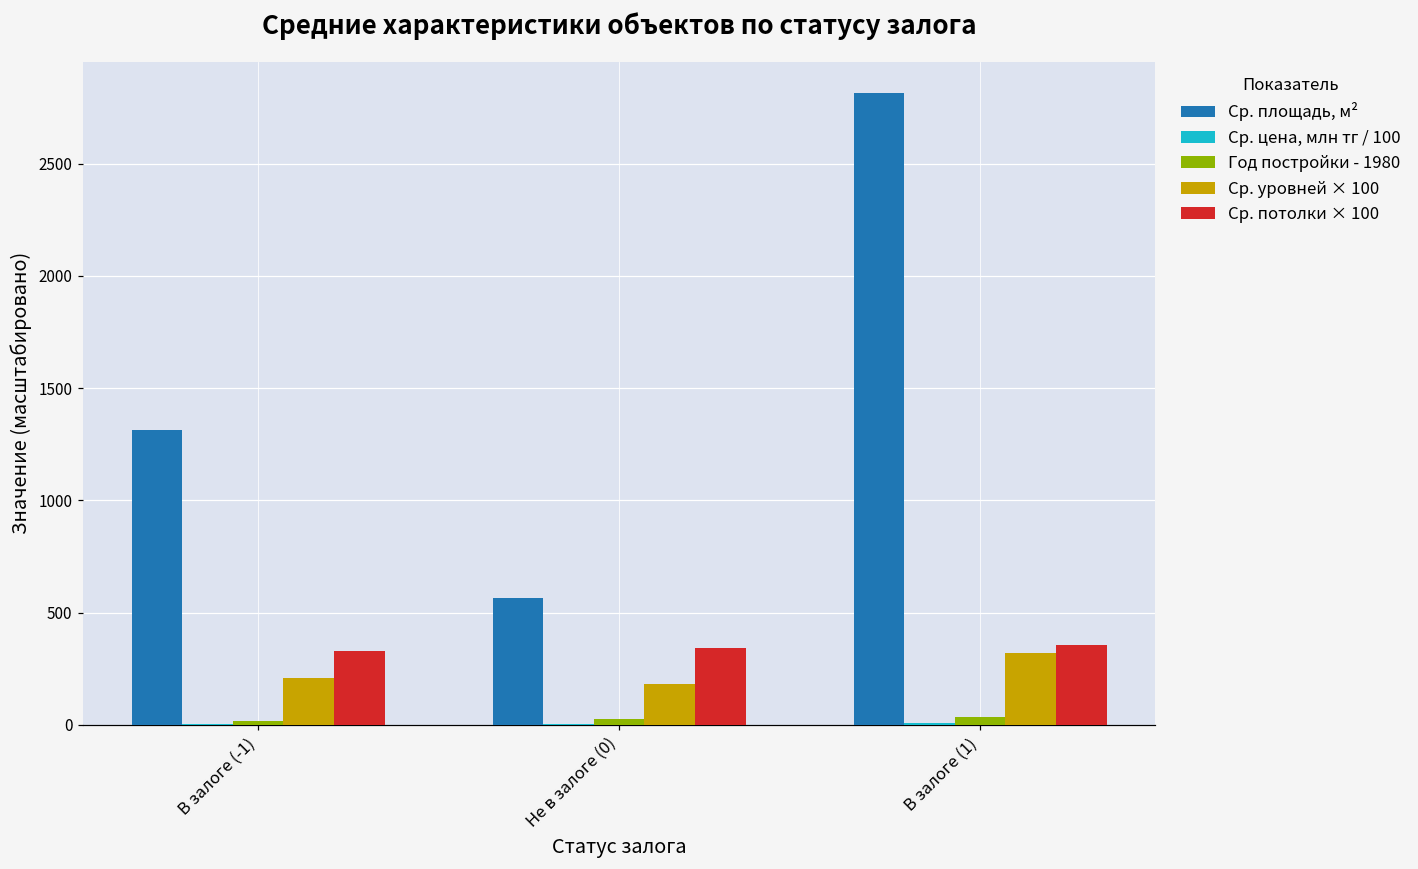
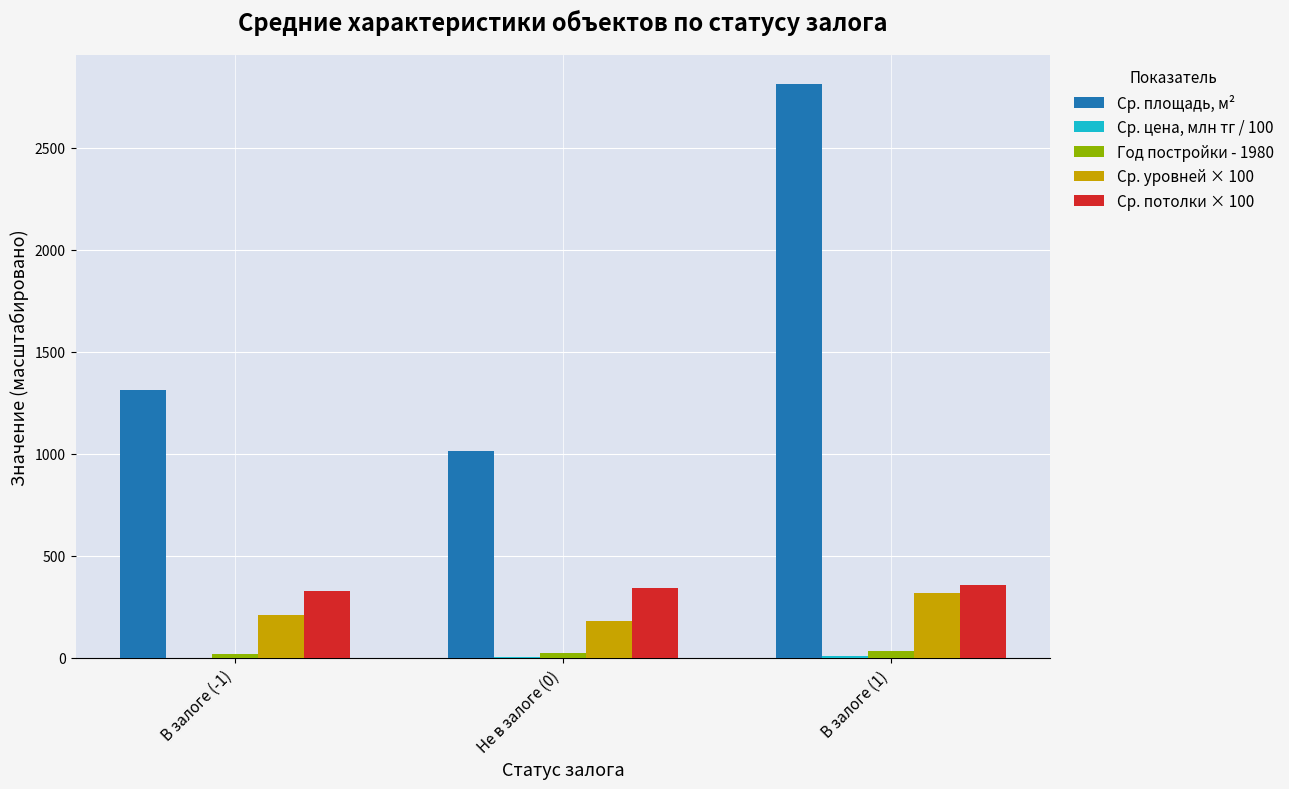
  {
    "Ср. площадь, м²": {
      "В залоге (-1)": 1310,
-     "Не в залоге (0)": 570,
+     "Не в залоге (0)": 1020,
      "В залоге (1)": 2810
    },
    "Год постройки - 1980": {
      "В залоге (-1)": 20,
      "Не в залоге (0)": 30,
      "В залоге (1)": 30
    },
    "Ср. уровней × 100": {
      "В залоге (-1)": 210,
      "Не в залоге (0)": 180,
      "В залоге (1)": 320
    },
    "Ср. потолки × 100": {
      "В залоге (-1)": 330,
      "Не в залоге (0)": 340,
      "В залоге (1)": 360
    }
  }
